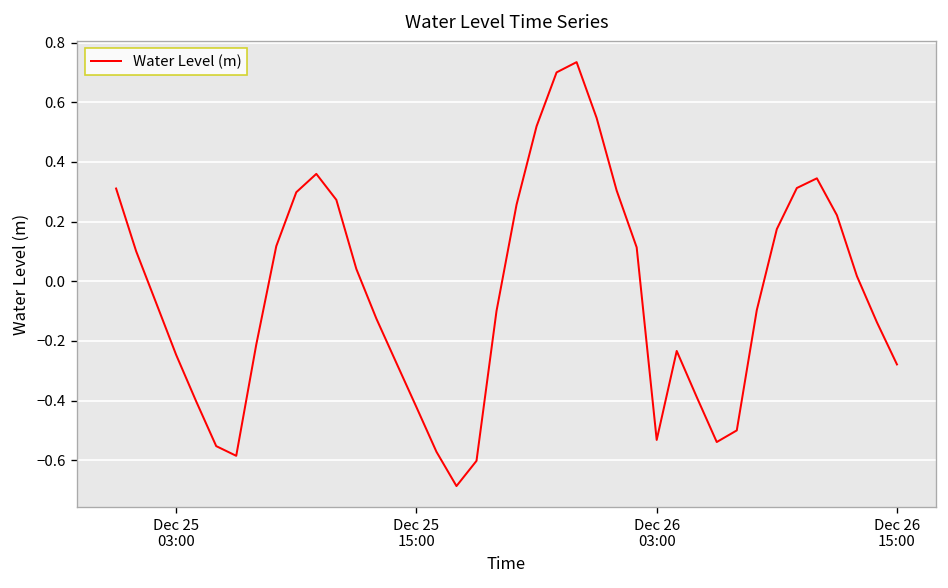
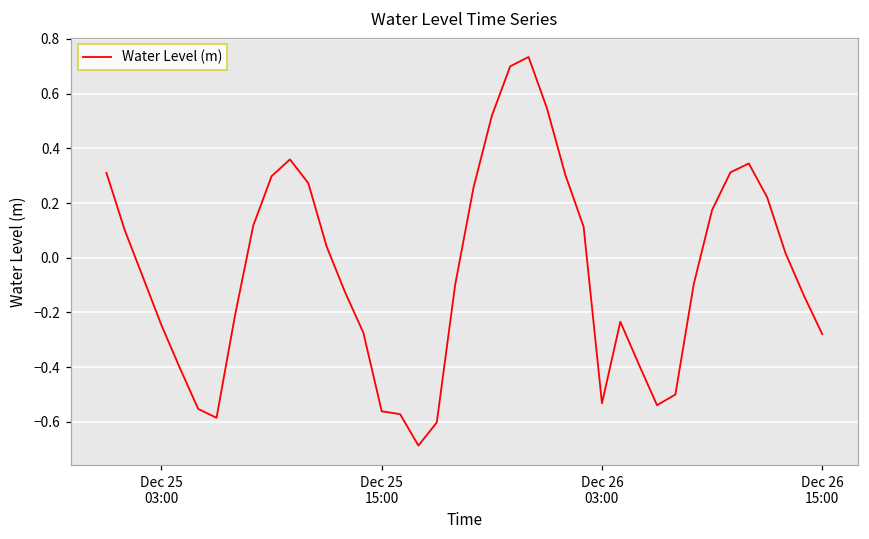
  {
    "Dec 25 03:00": -0.25,
-   "Dec 25 15:00": -0.42,
+   "Dec 25 15:00": -0.56,
    "Dec 26 03:00": -0.53,
    "Dec 26 15:00": -0.28
  }
